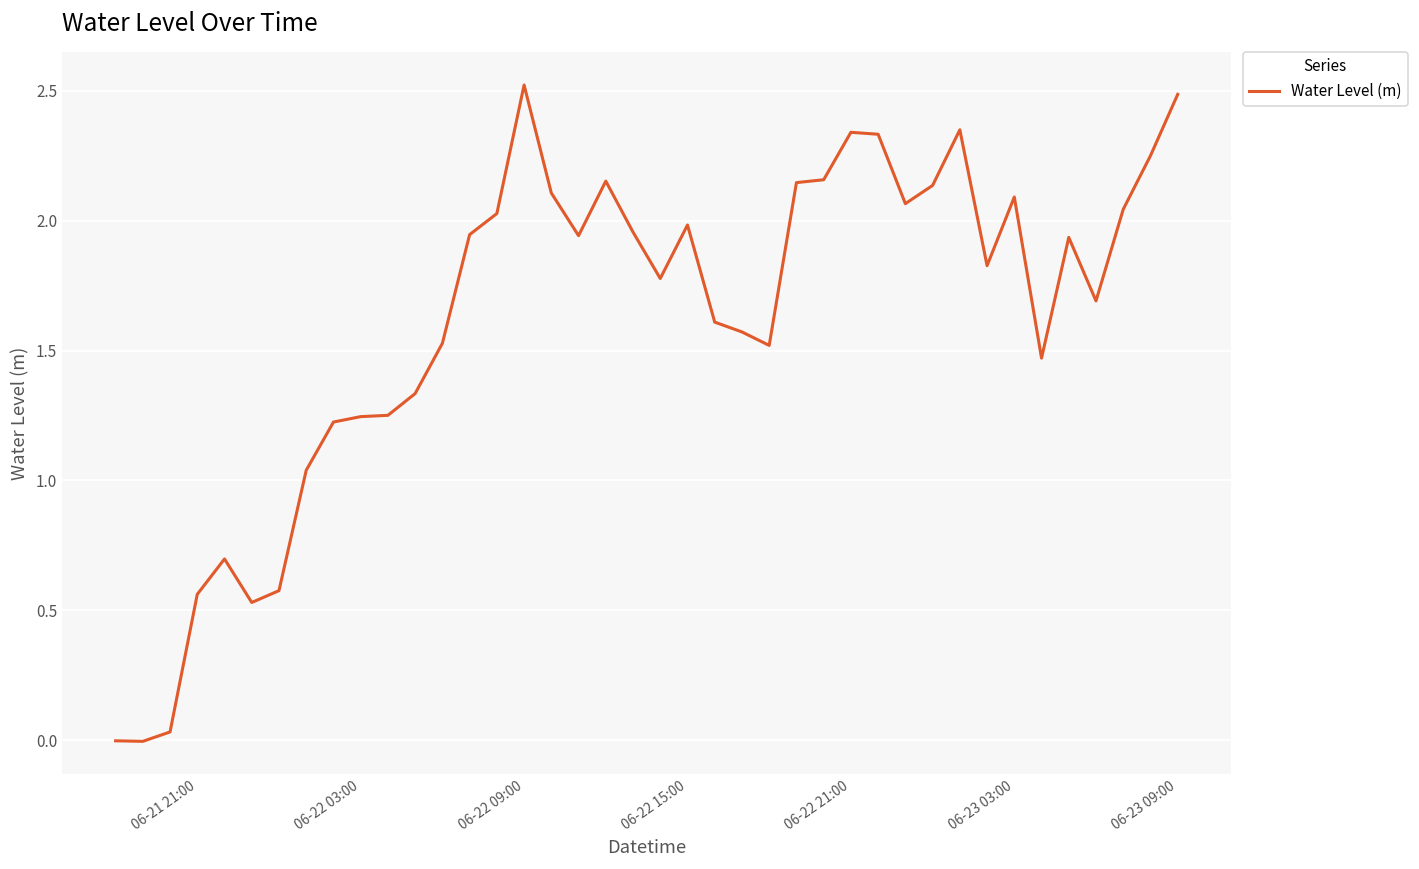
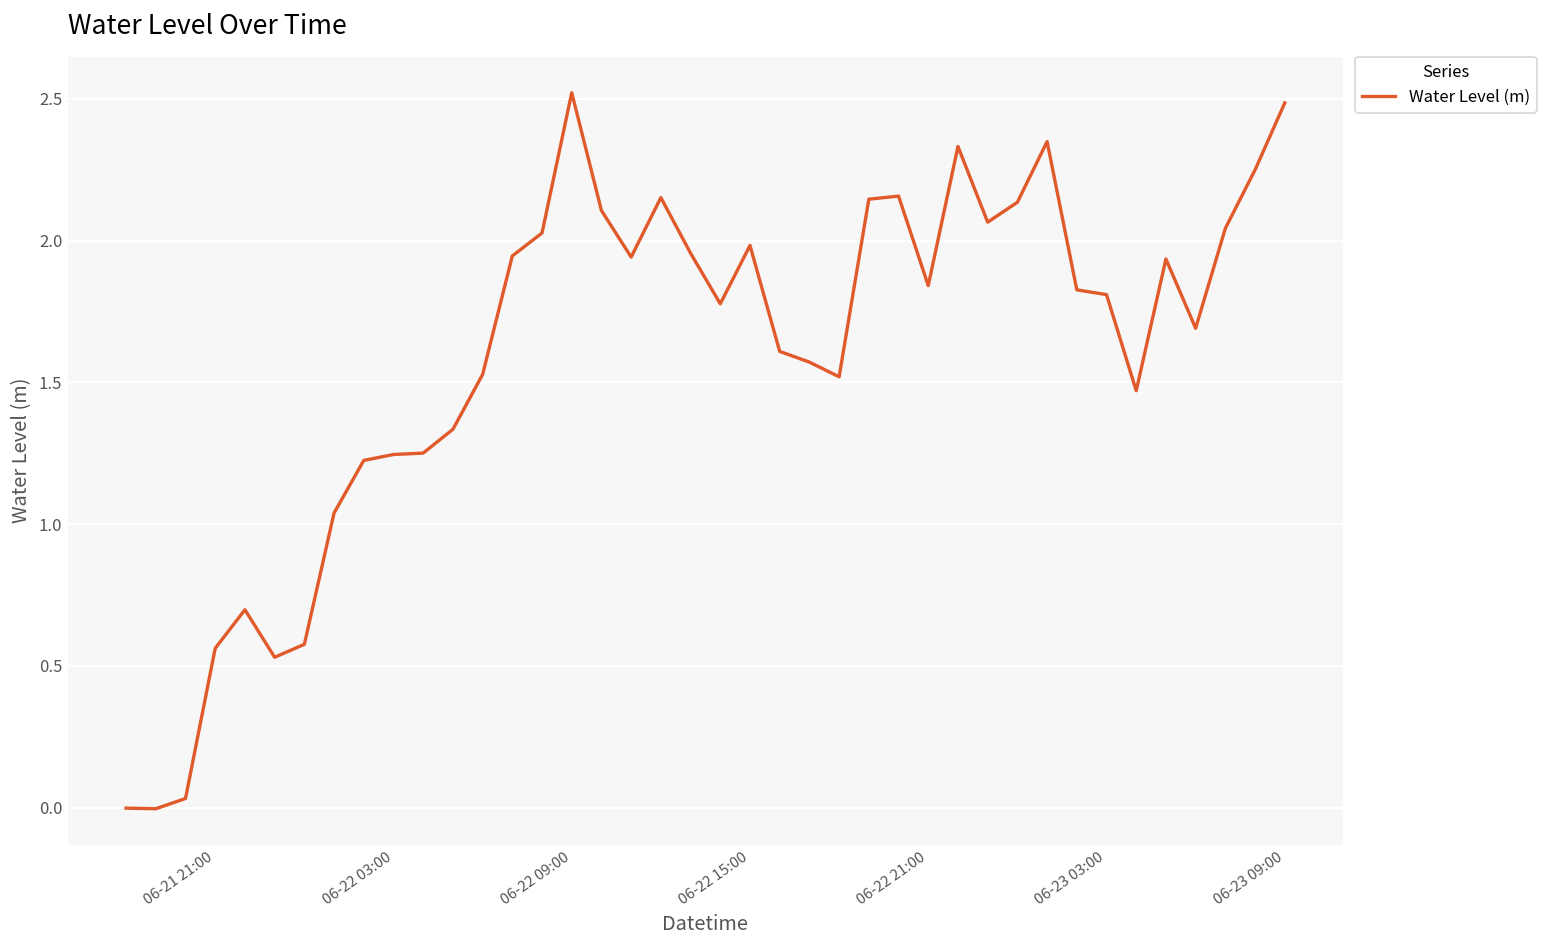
  {
    "06-21 21:00": 0.56,
    "06-22 03:00": 1.25,
    "06-22 09:00": 2.52,
    "06-22 15:00": 1.98,
-   "06-22 21:00": 2.34,
-   "06-23 03:00": 2.09,
+   "06-22 21:00": 1.84,
+   "06-23 03:00": 1.81,
    "06-23 09:00": 2.49
  }
